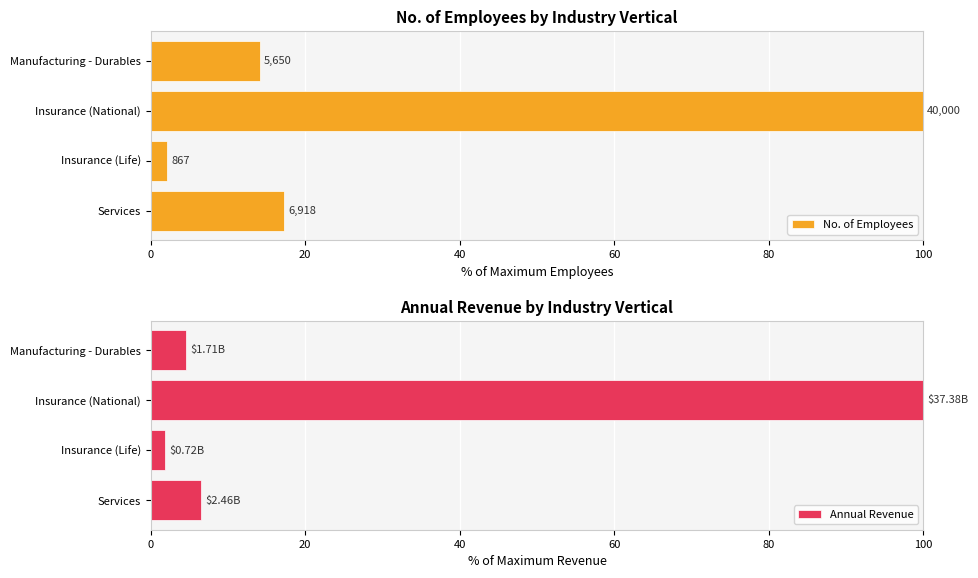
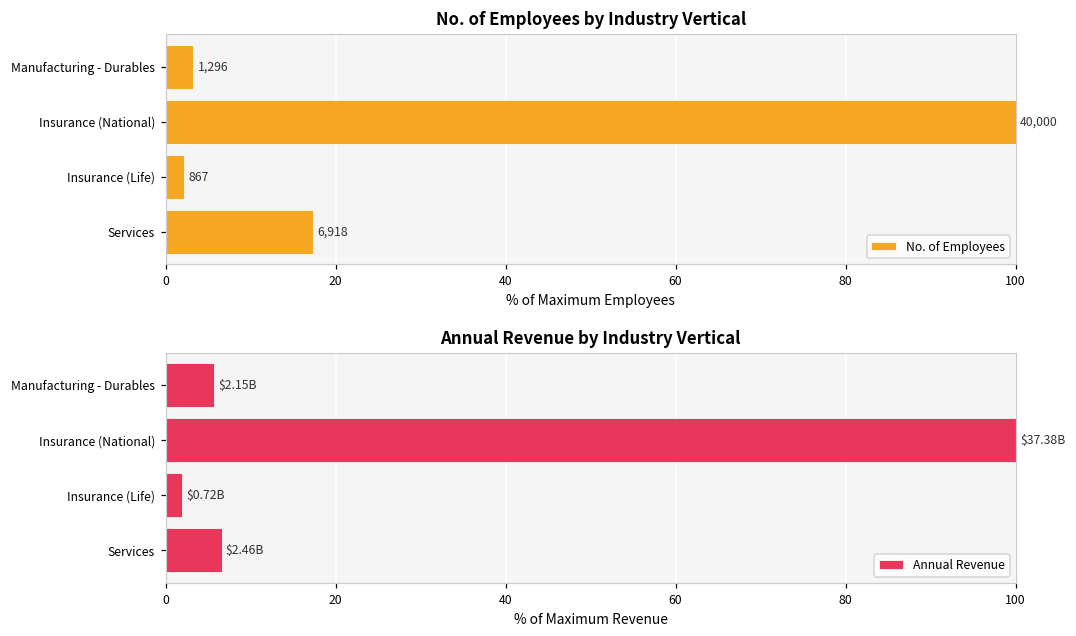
  {
    "No. of Employees by Industry Vertical": {
-     "Manufacturing - Durables": "5,650"
+     "Manufacturing - Durables": "1,296"
    },
    "Annual Revenue by Industry Vertical": {
-     "Manufacturing - Durables": "$1.71B"
+     "Manufacturing - Durables": "$2.15B"
    }
  }
